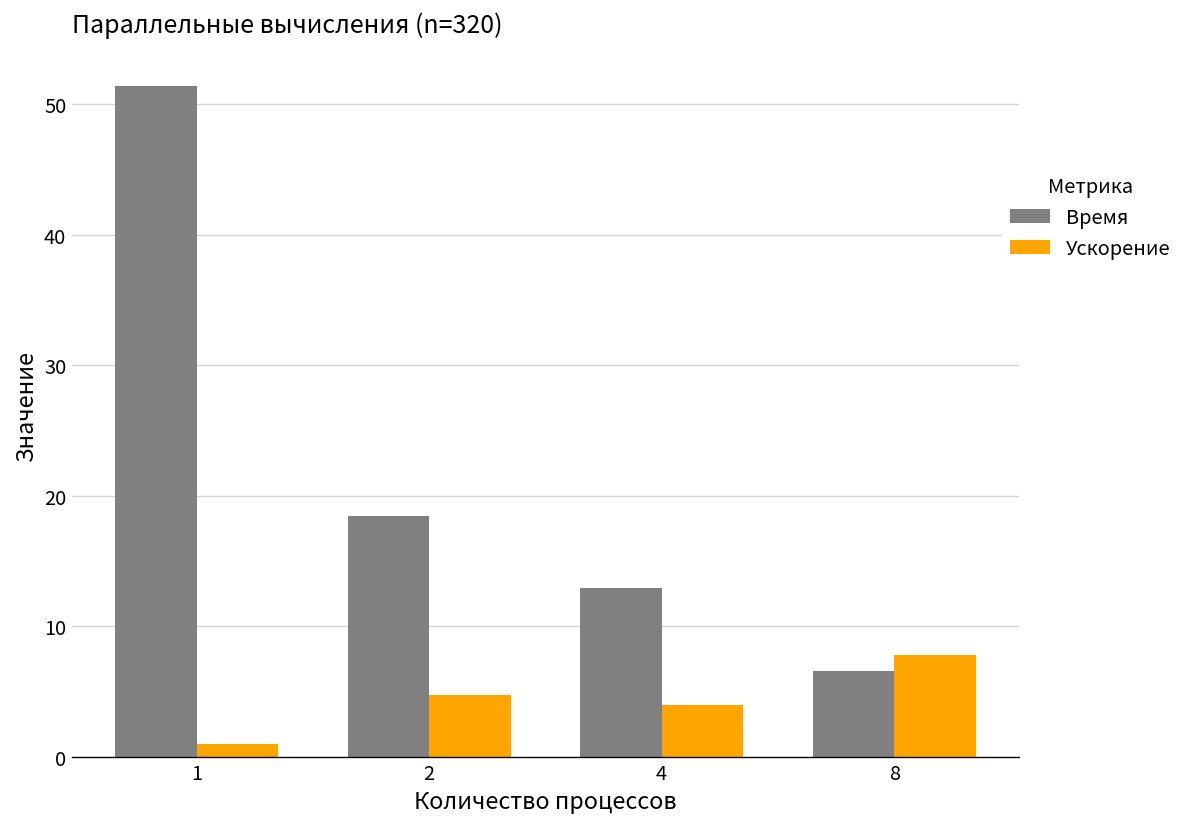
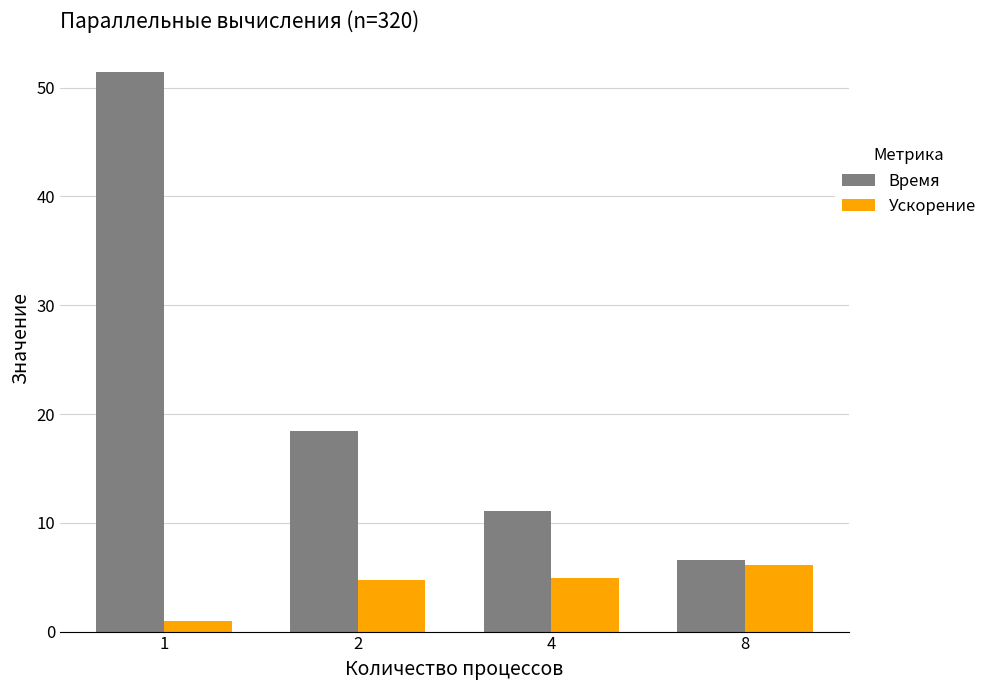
  {
    "Время": {
      "1": 51.4,
      "2": 18.5,
-     "4": 13.0,
+     "4": 11.0,
      "8": 6.6
    },
    "Ускорение": {
      "1": 1.0,
      "2": 4.8,
-     "4": 4.0,
-     "8": 7.8
+     "4": 4.9,
+     "8": 6.1
    }
  }
